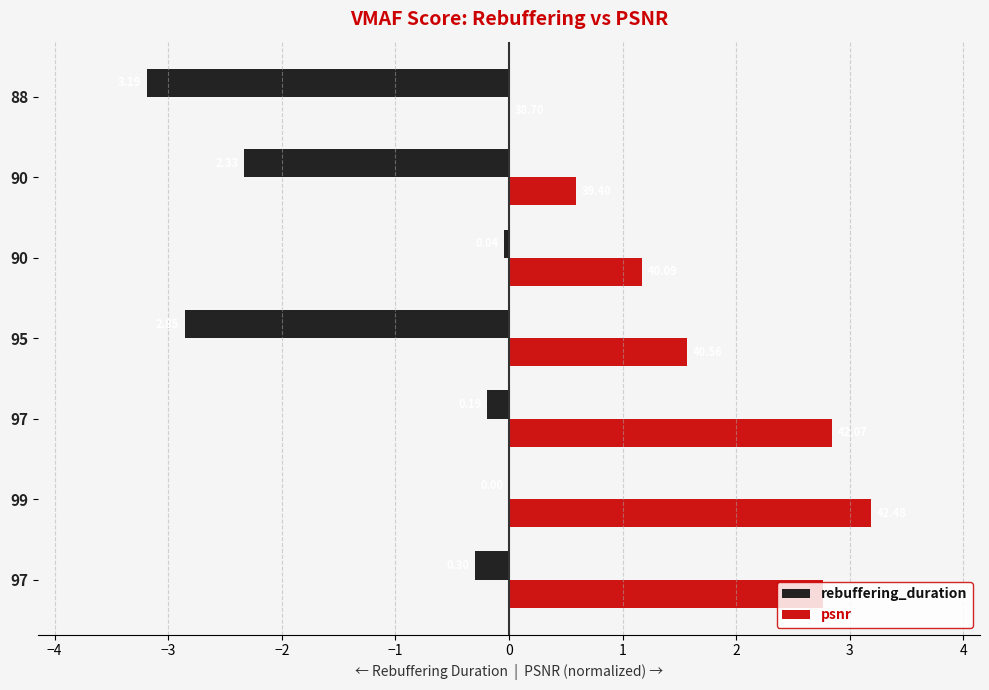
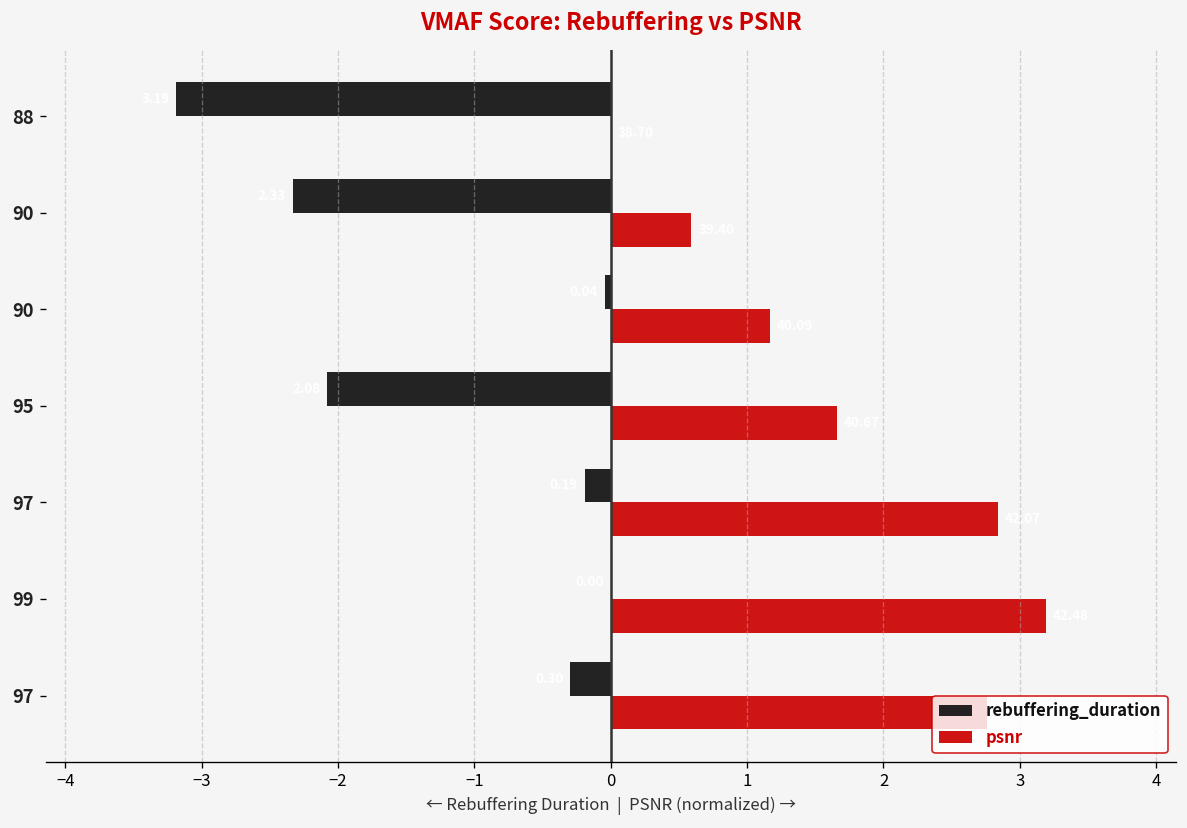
  {
    "rebuffering_duration": {
      "88": -3.19,
-     "95": -2.85,
+     "95": -2.08,
      "99": 0.00
    },
    "psnr": {
      "88": 0.00,
-     "95": 1.57,
+     "95": 1.66,
      "99": 3.19
    }
  }
